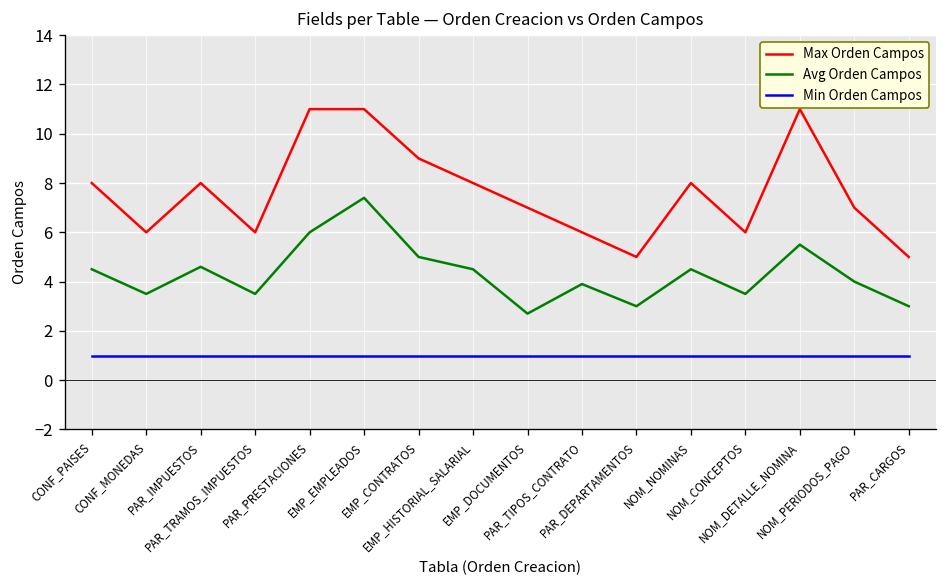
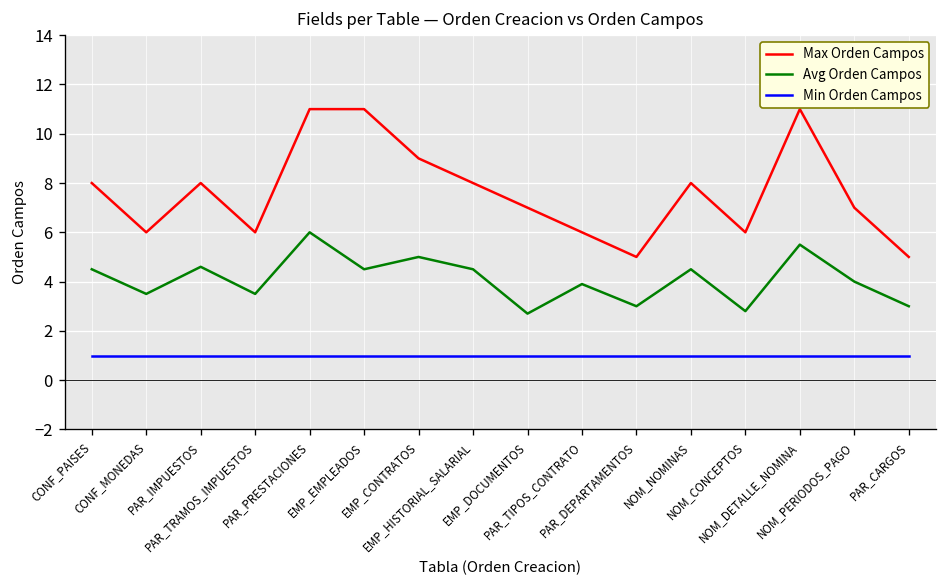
  {
    "Max Orden Campos": {
      "CONF_PAISES": 8.0,
      "CONF_MONEDAS": 6.0,
      "PAR_IMPUESTOS": 8.0,
      "PAR_TRAMOS_IMPUESTOS": 6.0,
      "PAR_PRESTACIONES": 11.0,
      "EMP_EMPLEADOS": 11.0,
      "EMP_CONTRATOS": 9.0,
      "EMP_HISTORIAL_SALARIAL": 8.0,
      "EMP_DOCUMENTOS": 7.0,
      "PAR_TIPOS_CONTRATO": 6.0,
      "PAR_DEPARTAMENTOS": 5.0,
      "NOM_NOMINAS": 8.0,
      "NOM_CONCEPTOS": 6.0,
      "NOM_DETALLE_NOMINA": 11.0,
      "NOM_PERIODOS_PAGO": 7.0,
      "PAR_CARGOS": 5.0
    },
    "Avg Orden Campos": {
      "CONF_PAISES": 4.5,
      "CONF_MONEDAS": 3.5,
      "PAR_IMPUESTOS": 4.6,
      "PAR_TRAMOS_IMPUESTOS": 3.5,
      "PAR_PRESTACIONES": 6.0,
-     "EMP_EMPLEADOS": 7.4,
+     "EMP_EMPLEADOS": 4.5,
      "EMP_CONTRATOS": 5.0,
      "EMP_HISTORIAL_SALARIAL": 4.5,
      "EMP_DOCUMENTOS": 2.7,
      "PAR_TIPOS_CONTRATO": 3.9,
      "PAR_DEPARTAMENTOS": 3.0,
      "NOM_NOMINAS": 4.5,
-     "NOM_CONCEPTOS": 3.5,
+     "NOM_CONCEPTOS": 2.8,
      "NOM_DETALLE_NOMINA": 5.5,
      "NOM_PERIODOS_PAGO": 4.0,
      "PAR_CARGOS": 3.0
    },
    "Min Orden Campos": {
      "CONF_PAISES": 1.0,
      "CONF_MONEDAS": 1.0,
      "PAR_IMPUESTOS": 1.0,
      "PAR_TRAMOS_IMPUESTOS": 1.0,
      "PAR_PRESTACIONES": 1.0,
      "EMP_EMPLEADOS": 1.0,
      "EMP_CONTRATOS": 1.0,
      "EMP_HISTORIAL_SALARIAL": 1.0,
      "EMP_DOCUMENTOS": 1.0,
      "PAR_TIPOS_CONTRATO": 1.0,
      "PAR_DEPARTAMENTOS": 1.0,
      "NOM_NOMINAS": 1.0,
      "NOM_CONCEPTOS": 1.0,
      "NOM_DETALLE_NOMINA": 1.0,
      "NOM_PERIODOS_PAGO": 1.0,
      "PAR_CARGOS": 1.0
    }
  }
